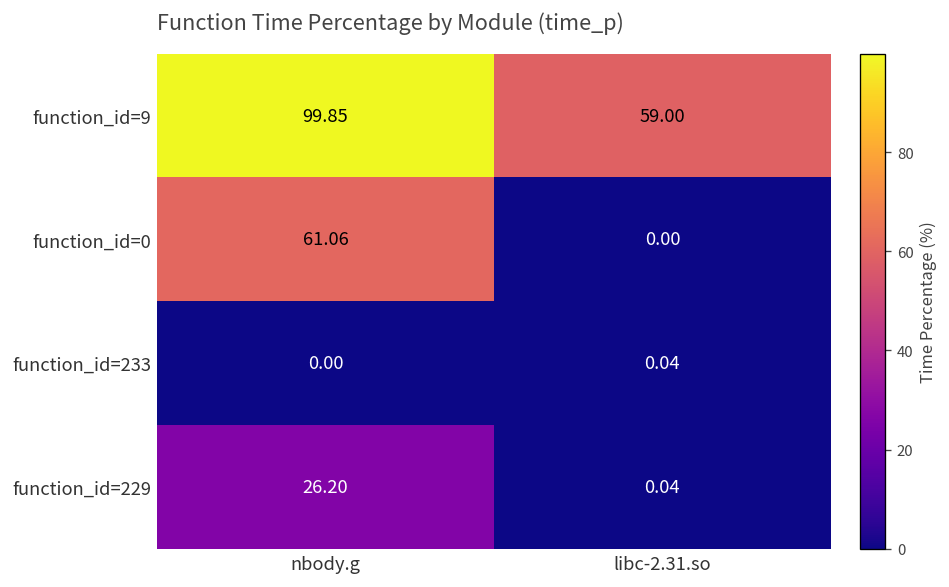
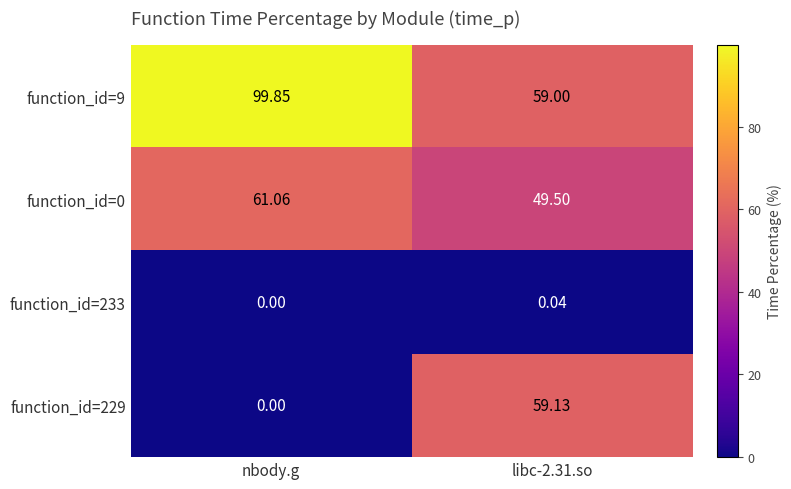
  {
    "function_id=9": {
      "nbody.g": 99.85,
      "libc-2.31.so": 59.00
    },
    "function_id=0": {
      "nbody.g": 61.06,
-     "libc-2.31.so": 0.00
+     "libc-2.31.so": 49.50
    },
    "function_id=233": {
      "nbody.g": 0.00,
      "libc-2.31.so": 0.04
    },
    "function_id=229": {
-     "nbody.g": 26.20,
-     "libc-2.31.so": 0.04
+     "nbody.g": 0.00,
+     "libc-2.31.so": 59.13
    }
  }
